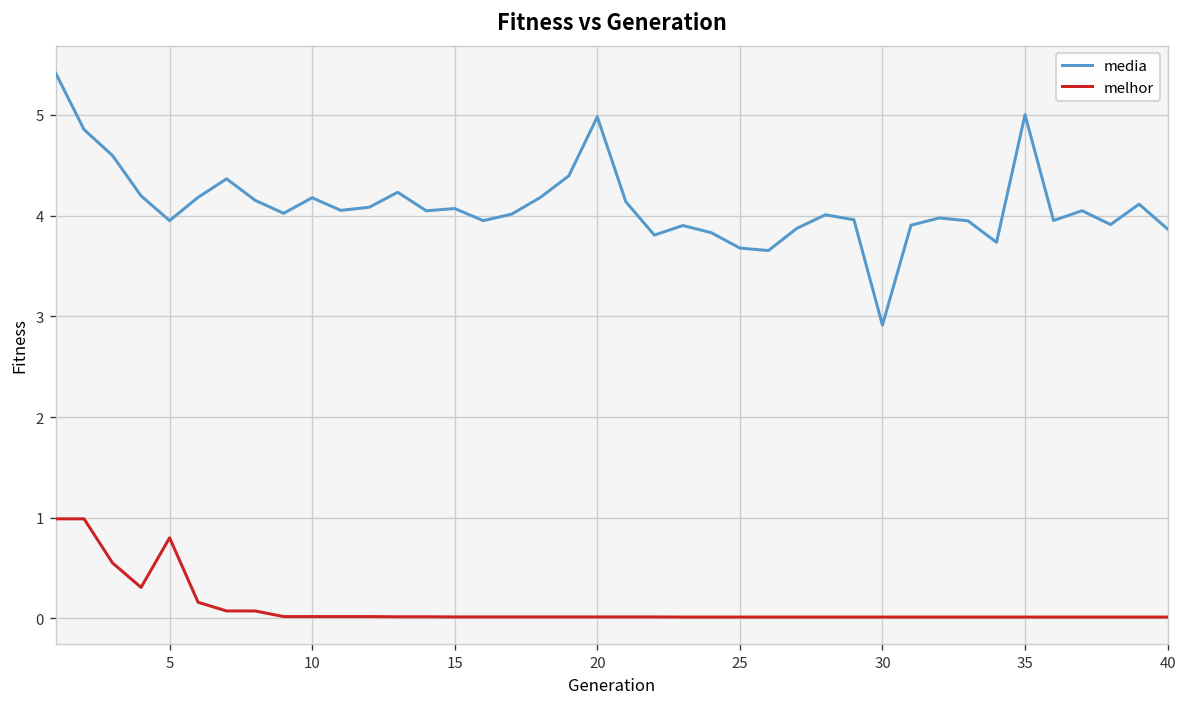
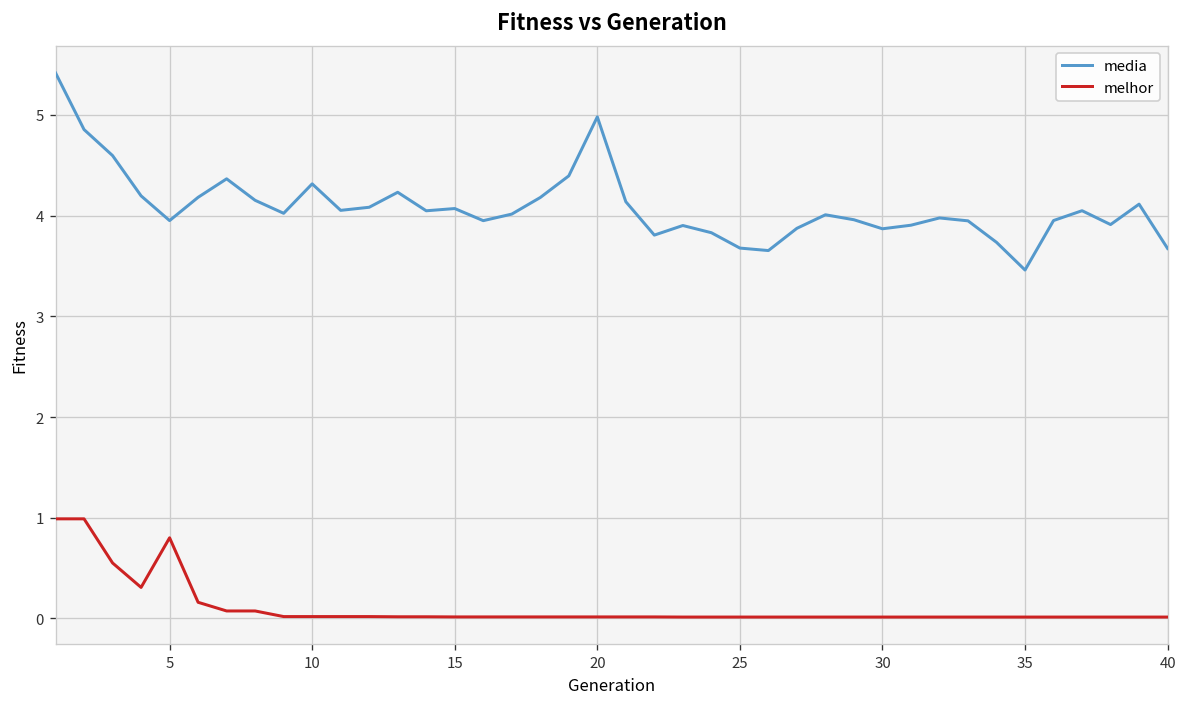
  {
    "media": {
      "5": 4.0,
-     "10": 4.2,
+     "10": 4.3,
      "15": 4.1,
      "20": 5.0,
      "25": 3.7,
-     "30": 2.9,
-     "35": 5.0,
-     "40": 3.9
+     "30": 3.9,
+     "35": 3.5,
+     "40": 3.7
    },
    "melhor": {
      "5": 0.8,
      "10": 0.0,
      "15": 0.0,
      "20": 0.0,
      "25": 0.0,
      "30": 0.0,
      "35": 0.0,
      "40": 0.0
    }
  }
